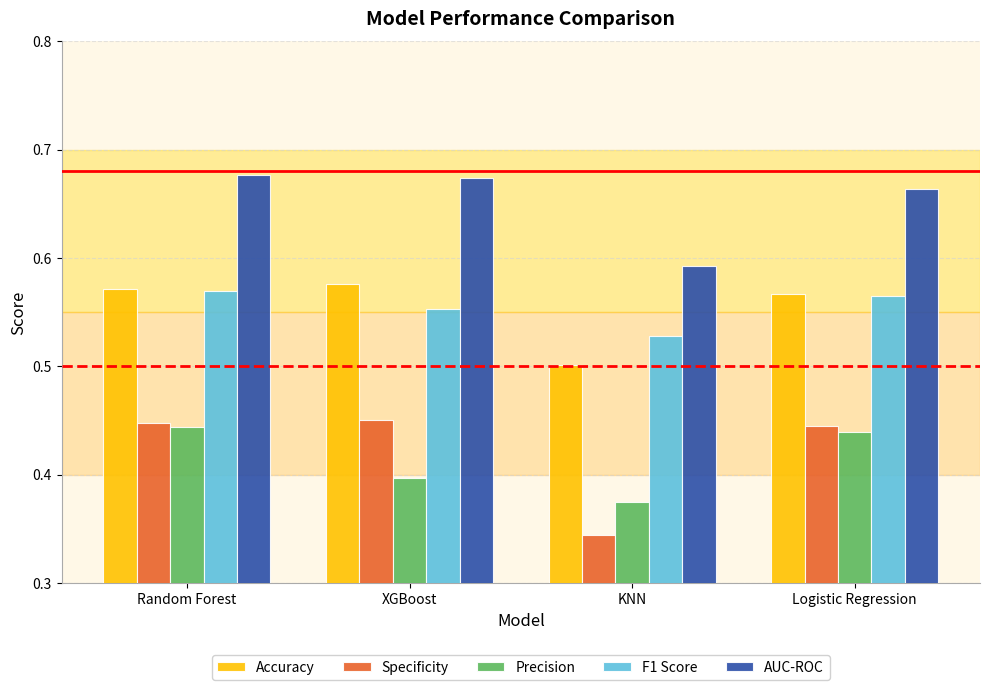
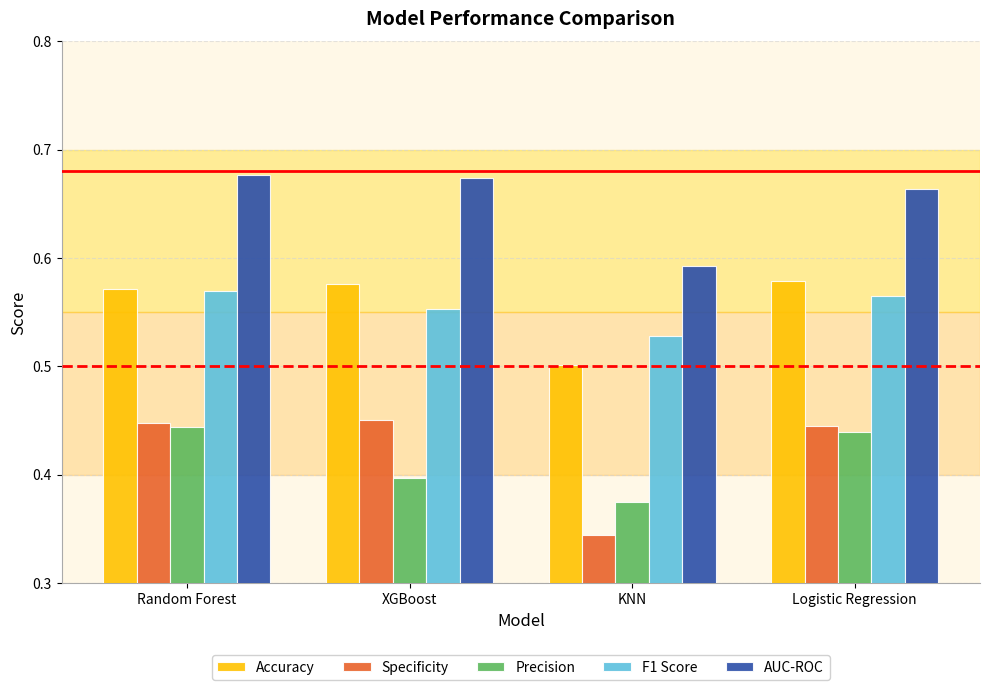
  {
    "Accuracy": {
      "Random Forest": 0.572,
      "XGBoost": 0.576,
      "KNN": 0.501,
-     "Logistic Regression": 0.567
+     "Logistic Regression": 0.579
    },
    "Specificity": {
      "Random Forest": 0.447,
      "XGBoost": 0.450,
      "KNN": 0.345,
      "Logistic Regression": 0.445
    },
    "Precision": {
      "Random Forest": 0.444,
      "XGBoost": 0.397,
      "KNN": 0.375,
      "Logistic Regression": 0.440
    },
    "F1 Score": {
      "Random Forest": 0.570,
      "XGBoost": 0.553,
      "KNN": 0.528,
      "Logistic Regression": 0.565
    },
    "AUC-ROC": {
      "Random Forest": 0.677,
      "XGBoost": 0.674,
      "KNN": 0.593,
      "Logistic Regression": 0.664
    }
  }
